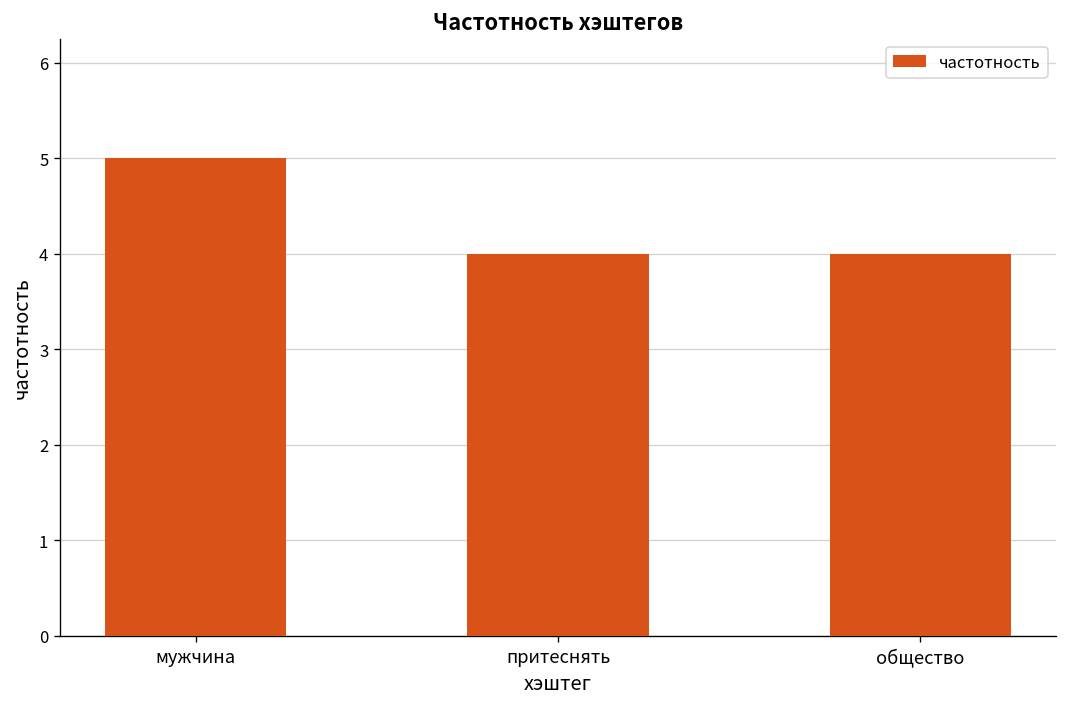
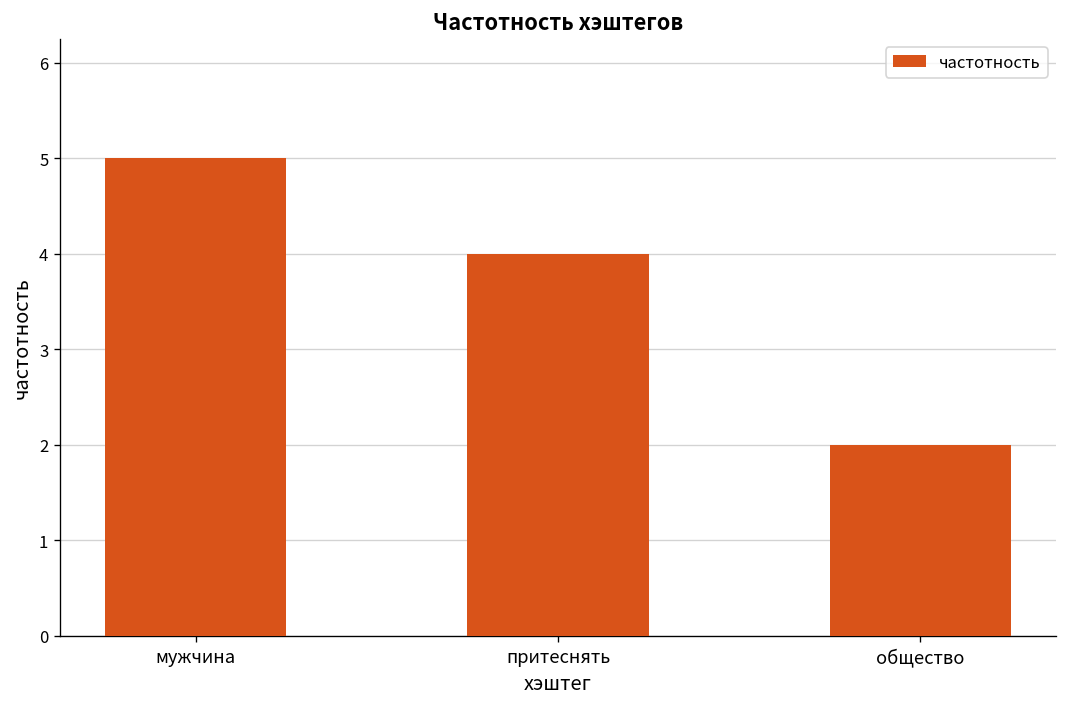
  {
    "мужчина": 5,
    "притеснять": 4,
-   "общество": 4
+   "общество": 2
  }
